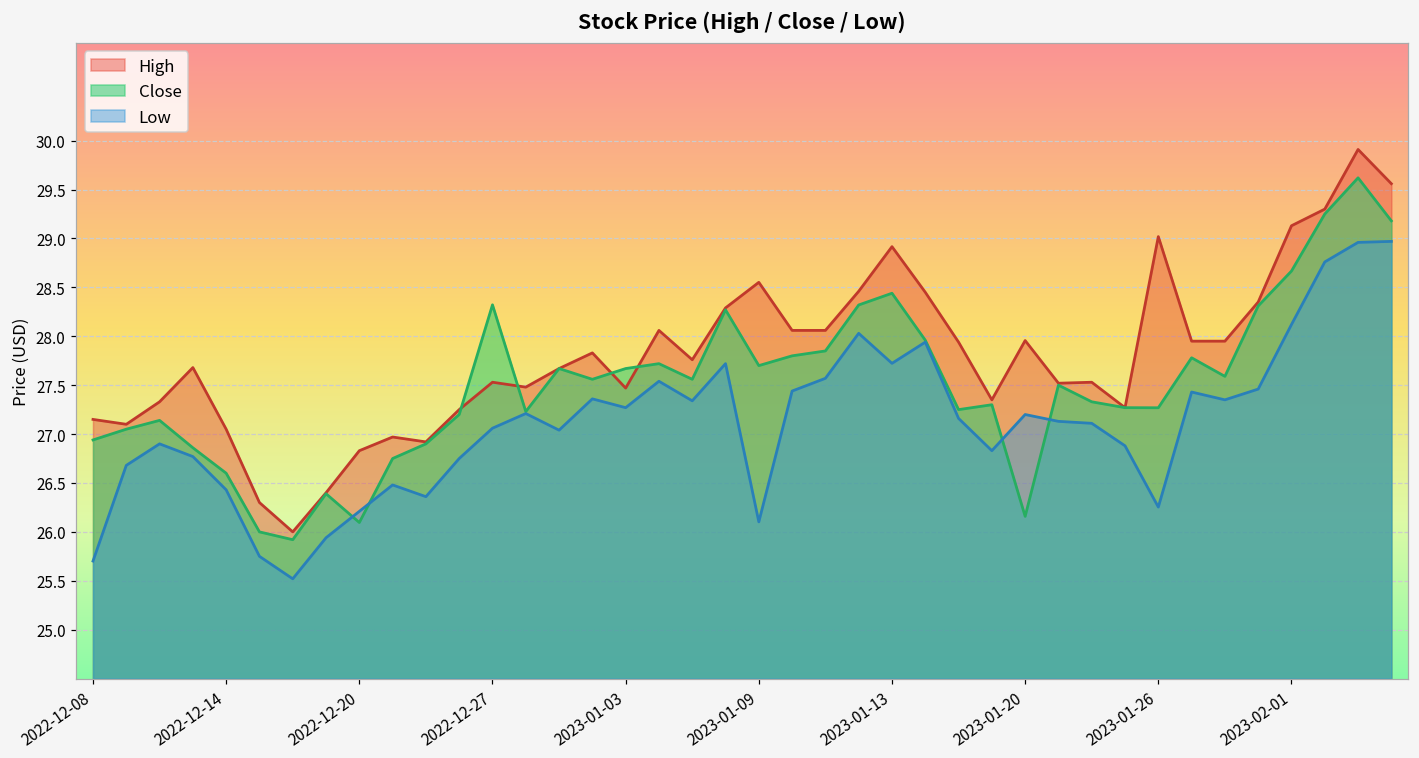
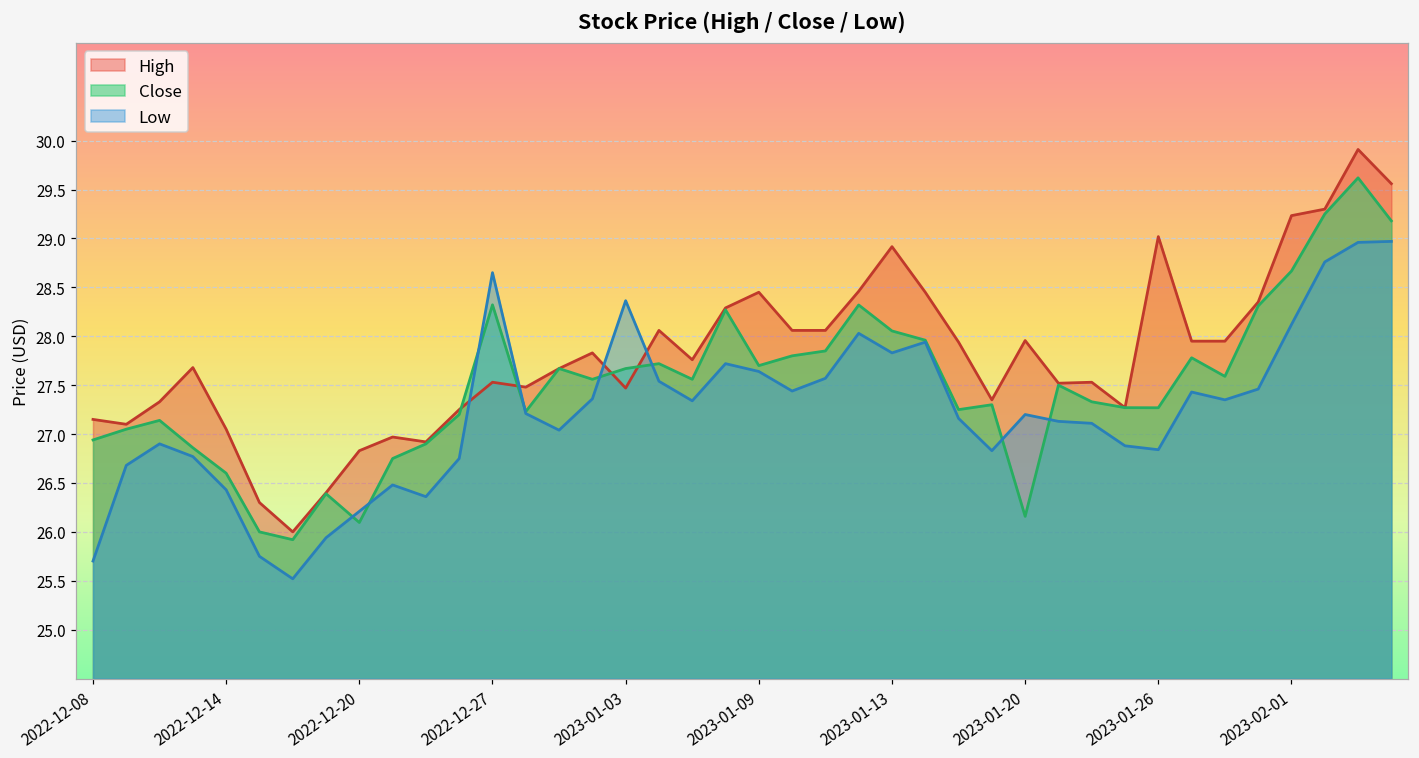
  {
    "High": {
      "2022-12-08": 27.1,
      "2022-12-14": 27.0,
      "2022-12-20": 26.8,
      "2022-12-27": 27.5,
      "2023-01-03": 27.5,
-     "2023-01-09": 28.6,
+     "2023-01-09": 28.5,
      "2023-01-13": 28.9,
      "2023-01-20": 28.0,
      "2023-01-26": 29.0,
-     "2023-02-01": 29.1
+     "2023-02-01": 29.2
    },
    "Close": {
      "2022-12-08": 26.9,
      "2022-12-14": 26.6,
      "2022-12-20": 26.1,
      "2022-12-27": 28.3,
      "2023-01-03": 27.7,
      "2023-01-09": 27.7,
-     "2023-01-13": 28.4,
+     "2023-01-13": 28.1,
      "2023-01-20": 26.2,
      "2023-01-26": 27.3,
      "2023-02-01": 28.7
    },
    "Low": {
      "2022-12-08": 25.7,
      "2022-12-14": 26.4,
      "2022-12-20": 26.2,
-     "2022-12-27": 27.1,
-     "2023-01-03": 27.3,
-     "2023-01-09": 26.1,
-     "2023-01-13": 27.7,
+     "2022-12-27": 28.7,
+     "2023-01-03": 28.4,
+     "2023-01-09": 27.6,
+     "2023-01-13": 27.8,
      "2023-01-20": 27.2,
-     "2023-01-26": 26.3,
+     "2023-01-26": 26.8,
      "2023-02-01": 28.1
    }
  }
